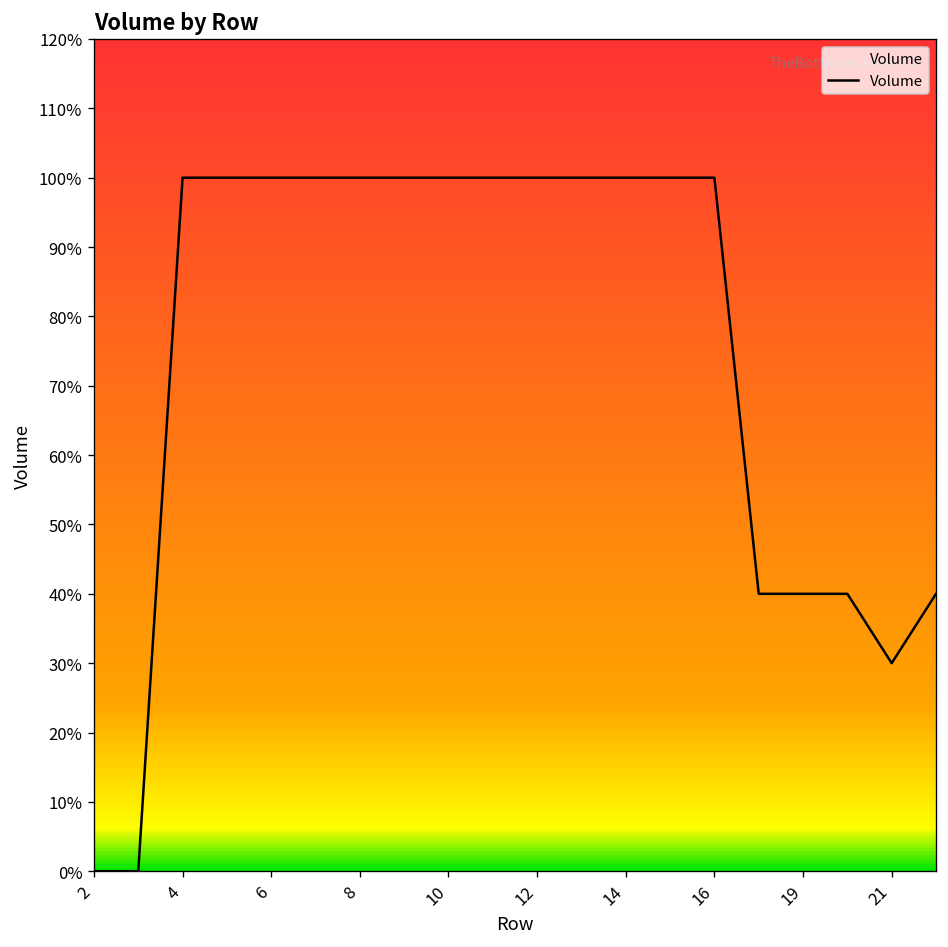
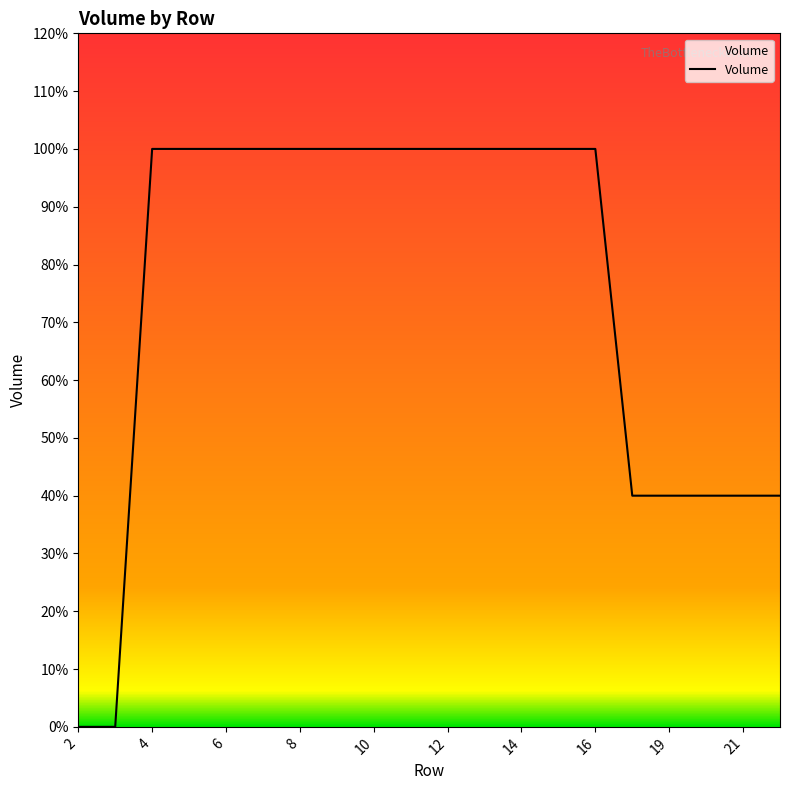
  {
    "2": "0%",
    "4": "100%",
    "6": "100%",
    "8": "100%",
    "10": "100%",
    "12": "100%",
    "14": "100%",
    "16": "100%",
-   "21": "30%"
+   "21": "40%"
  }
